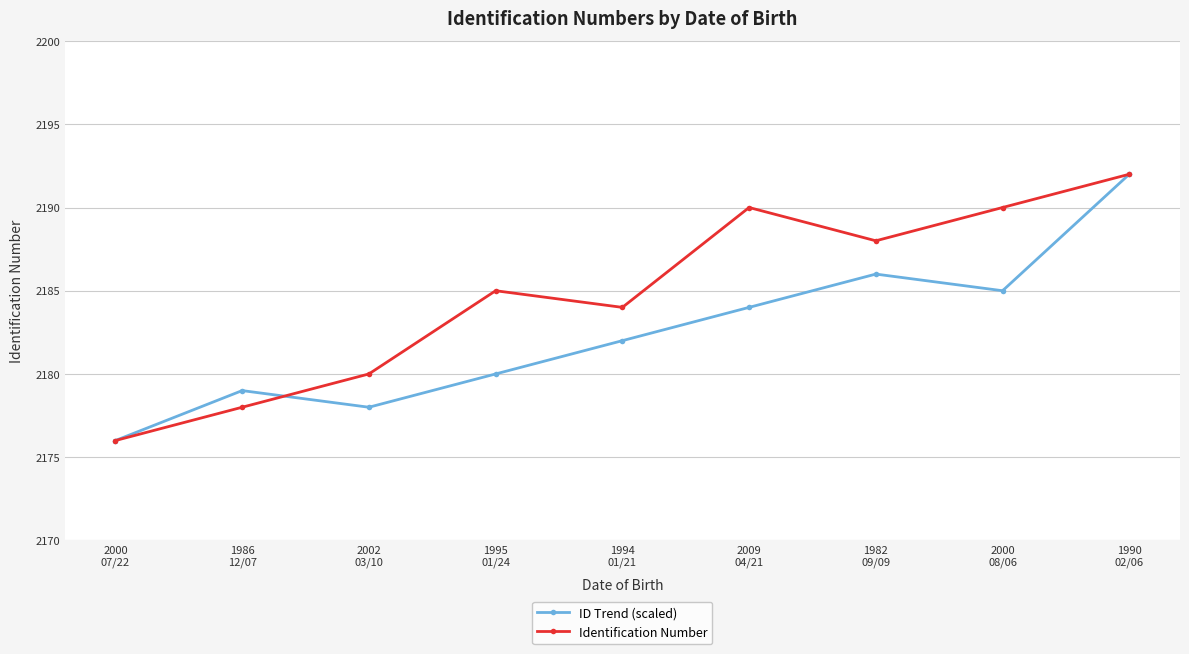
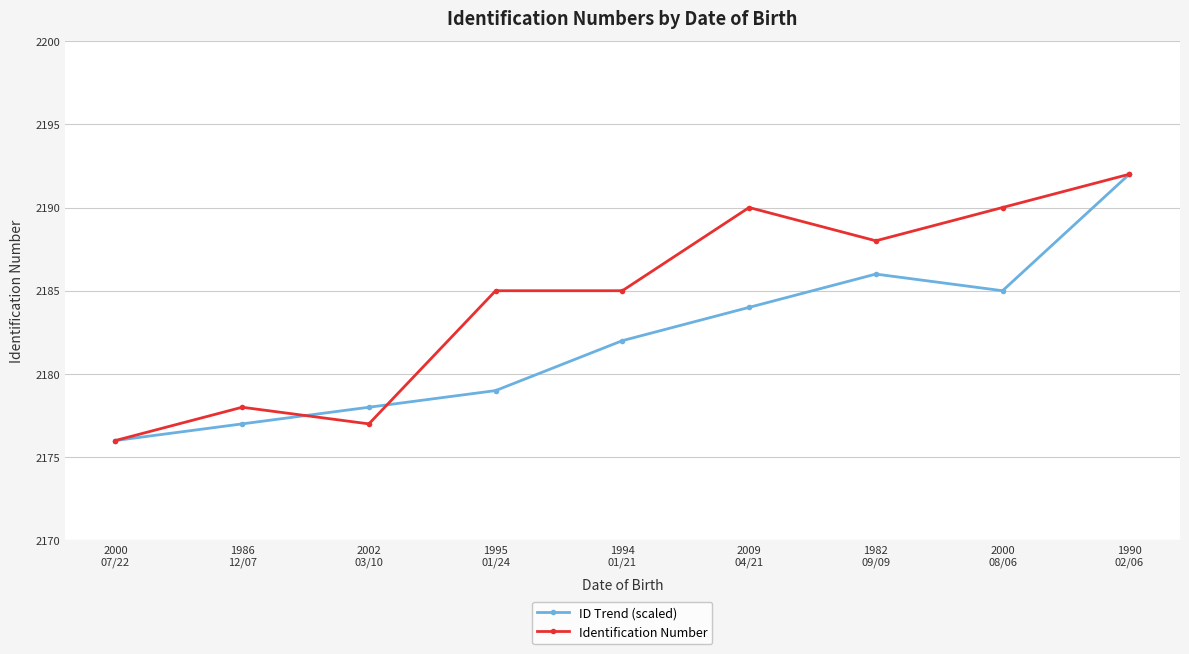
  {
    "ID Trend (scaled)": {
-     "1986 12/07": 2179,
+     "1986 12/07": 2177,
      "2002 03/10": 2178,
-     "1995 01/24": 2180,
+     "1995 01/24": 2179,
      "1994 01/21": 2182,
      "2009 04/21": 2184,
      "1982 09/09": 2186,
      "2000 08/06": 2185
    },
    "Identification Number": {
      "1986 12/07": 2178,
-     "2002 03/10": 2180,
+     "2002 03/10": 2177,
      "1995 01/24": 2185,
-     "1994 01/21": 2184,
+     "1994 01/21": 2185,
      "2009 04/21": 2190,
      "1982 09/09": 2188,
      "2000 08/06": 2190
    }
  }
